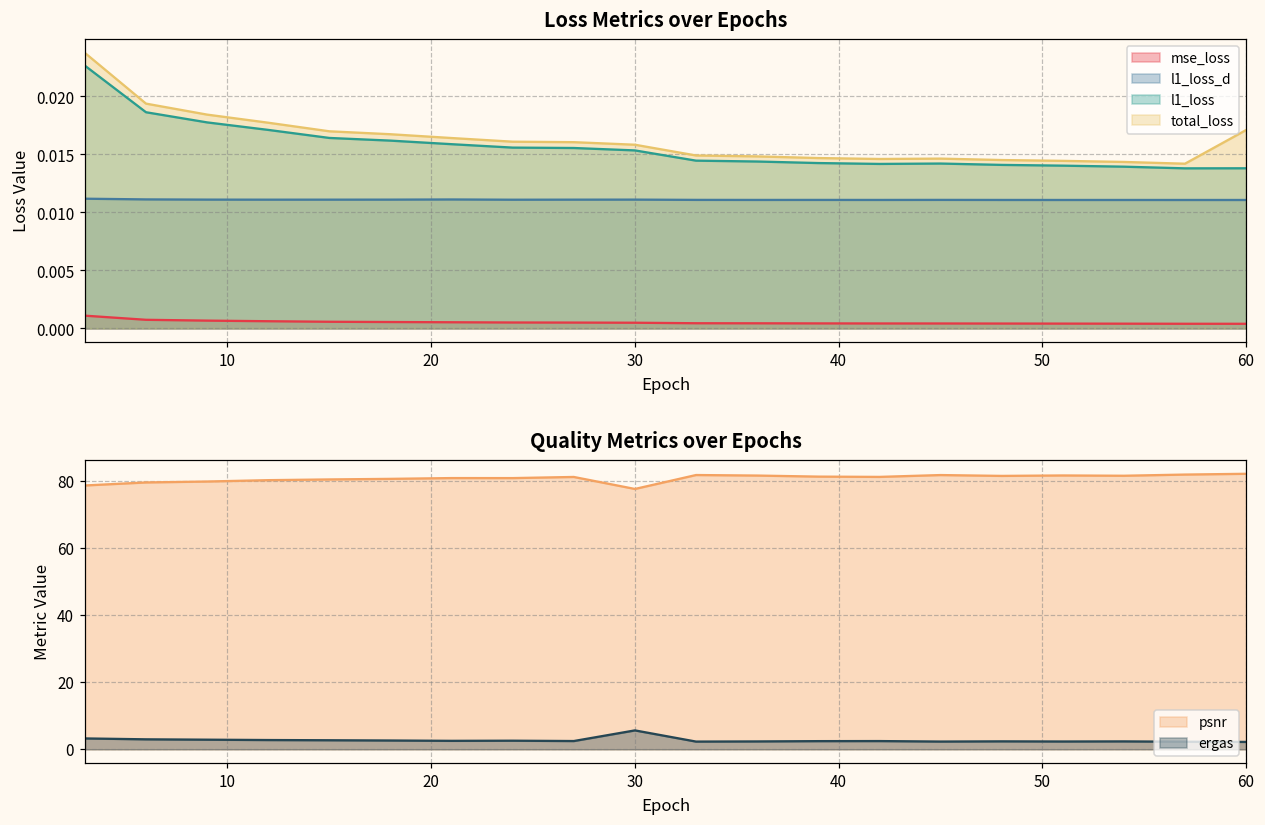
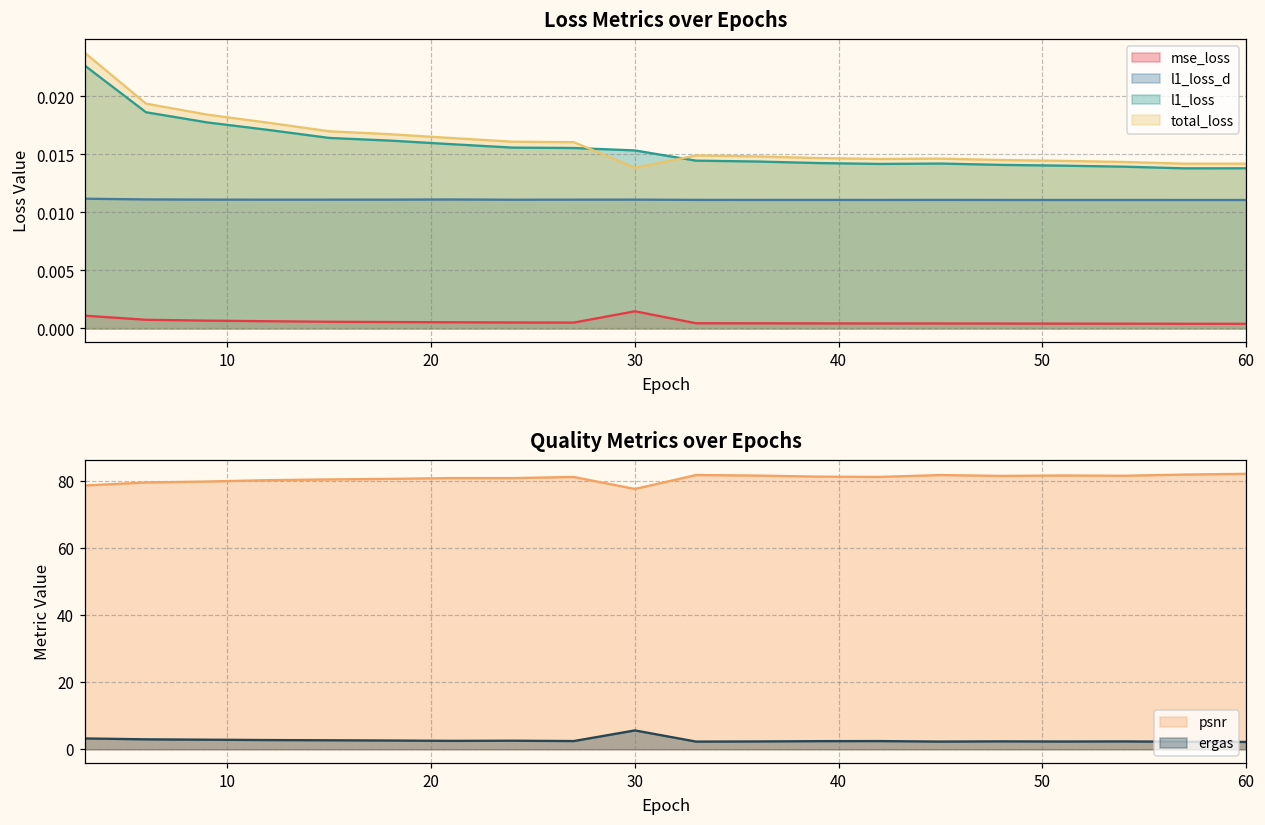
  {
    "Loss Metrics over Epochs": {
      "mse_loss": {
-       "30": 0.0005,
+       "30": 0.0015,
        "60": 0.0004
      },
      "total_loss": {
-       "30": 0.0158,
-       "60": 0.0171
+       "30": 0.0139,
+       "60": 0.0142
      }
    },
    "Quality Metrics over Epochs": {
      "psnr": {
        "30": 78,
        "60": 82
      },
      "ergas": {
        "30": 6,
        "60": 2
      }
    }
  }
